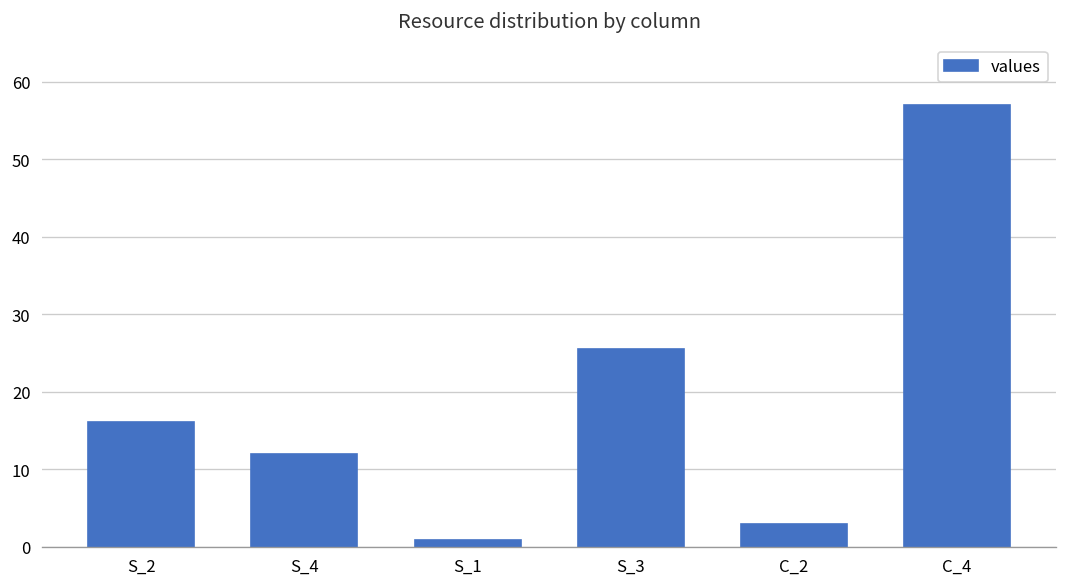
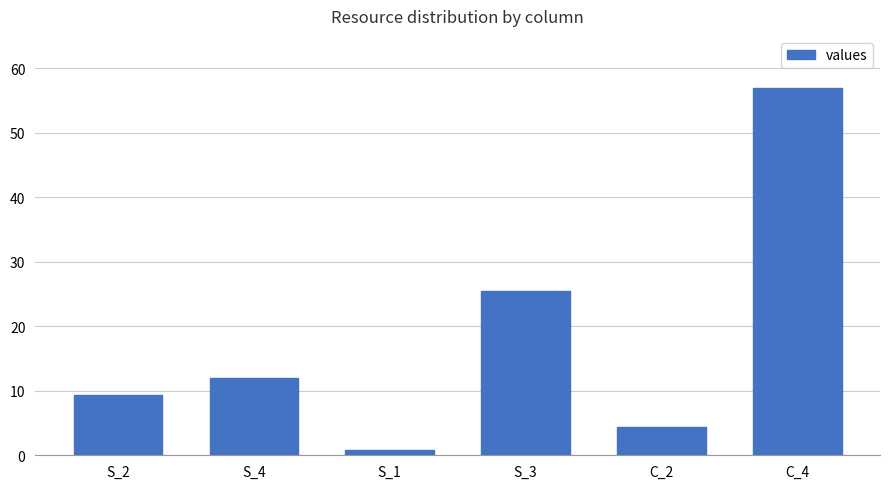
  {
-   "S_2": 16,
+   "S_2": 9,
    "S_4": 12,
    "S_1": 1,
    "S_3": 26,
-   "C_2": 3,
+   "C_2": 4,
    "C_4": 57
  }
